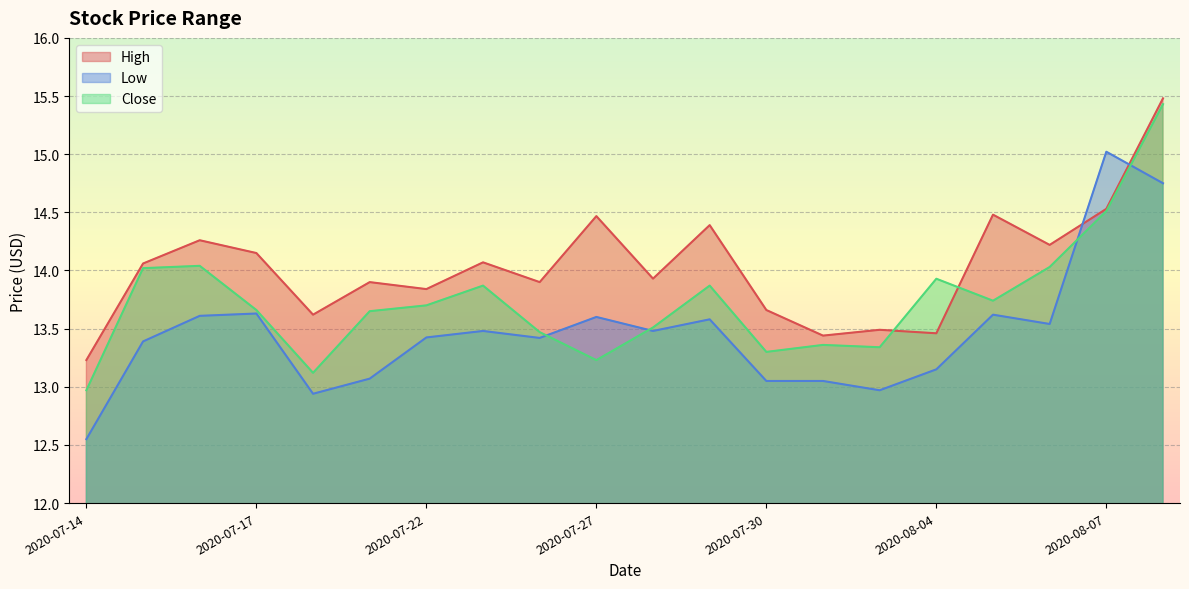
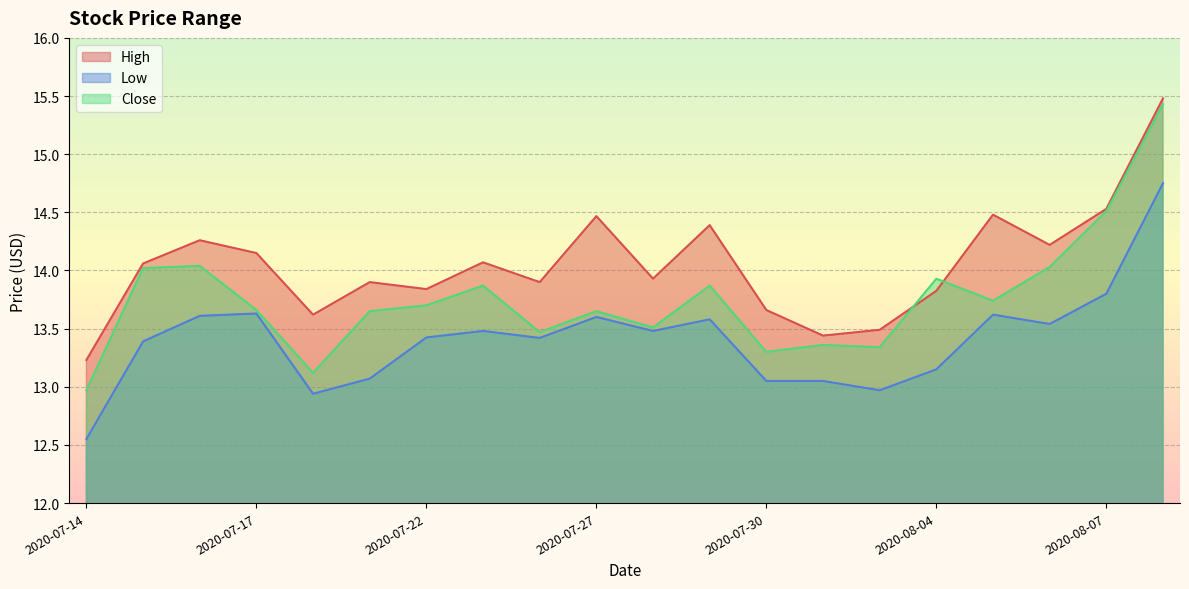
  {
    "High": {
      "2020-07-14": 13.23,
      "2020-07-17": 14.15,
      "2020-07-22": 13.84,
      "2020-07-27": 14.47,
      "2020-07-30": 13.66,
-     "2020-08-04": 13.46
+     "2020-08-04": 13.82
    },
    "Low": {
      "2020-07-14": 12.55,
      "2020-07-17": 13.63,
      "2020-07-22": 13.42,
      "2020-07-27": 13.60,
      "2020-07-30": 13.05,
      "2020-08-04": 13.15,
-     "2020-08-07": 15.02
+     "2020-08-07": 13.80
    },
    "Close": {
      "2020-07-14": 12.97,
      "2020-07-17": 13.66,
      "2020-07-22": 13.70,
-     "2020-07-27": 13.23,
+     "2020-07-27": 13.65,
      "2020-07-30": 13.30,
      "2020-08-04": 13.93
    }
  }
